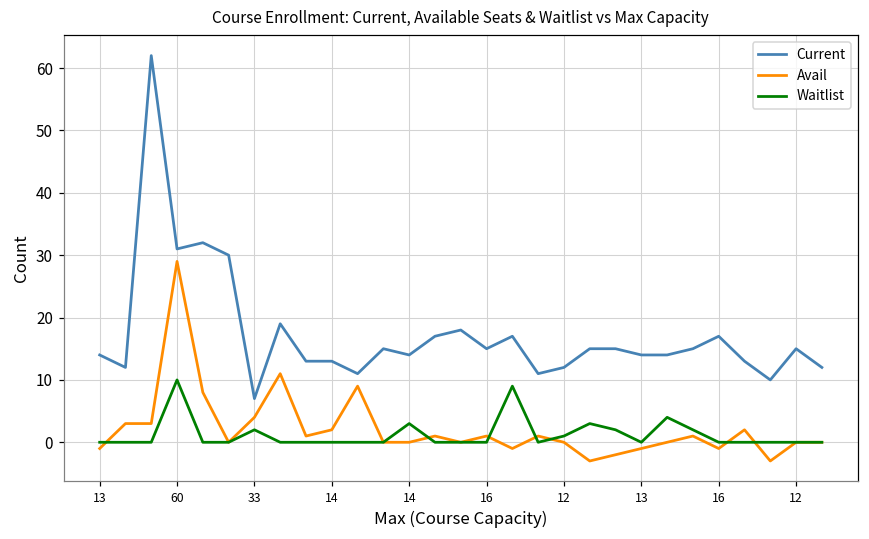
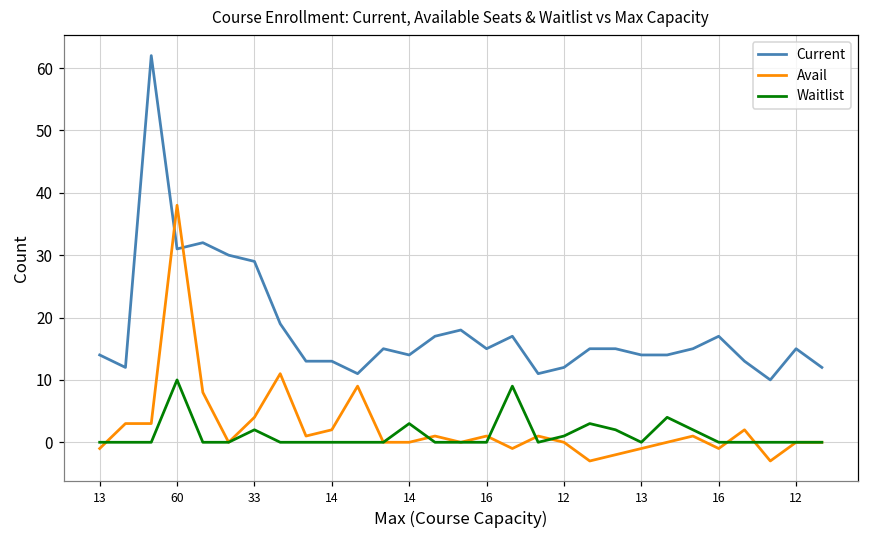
  {
    "Current": {
      "60": 31,
-     "33": 7
+     "33": 29
    },
    "Avail": {
-     "60": 29,
+     "60": 38,
      "33": 4
    },
    "Waitlist": {
      "60": 10,
      "33": 2
    }
  }
